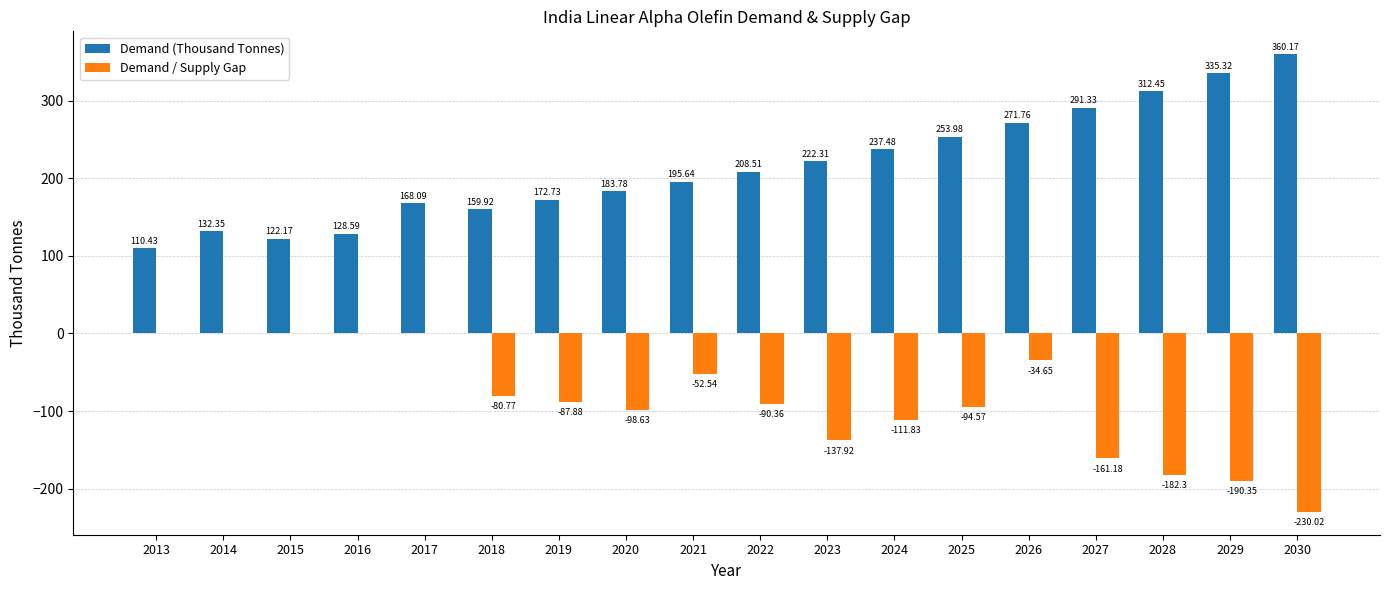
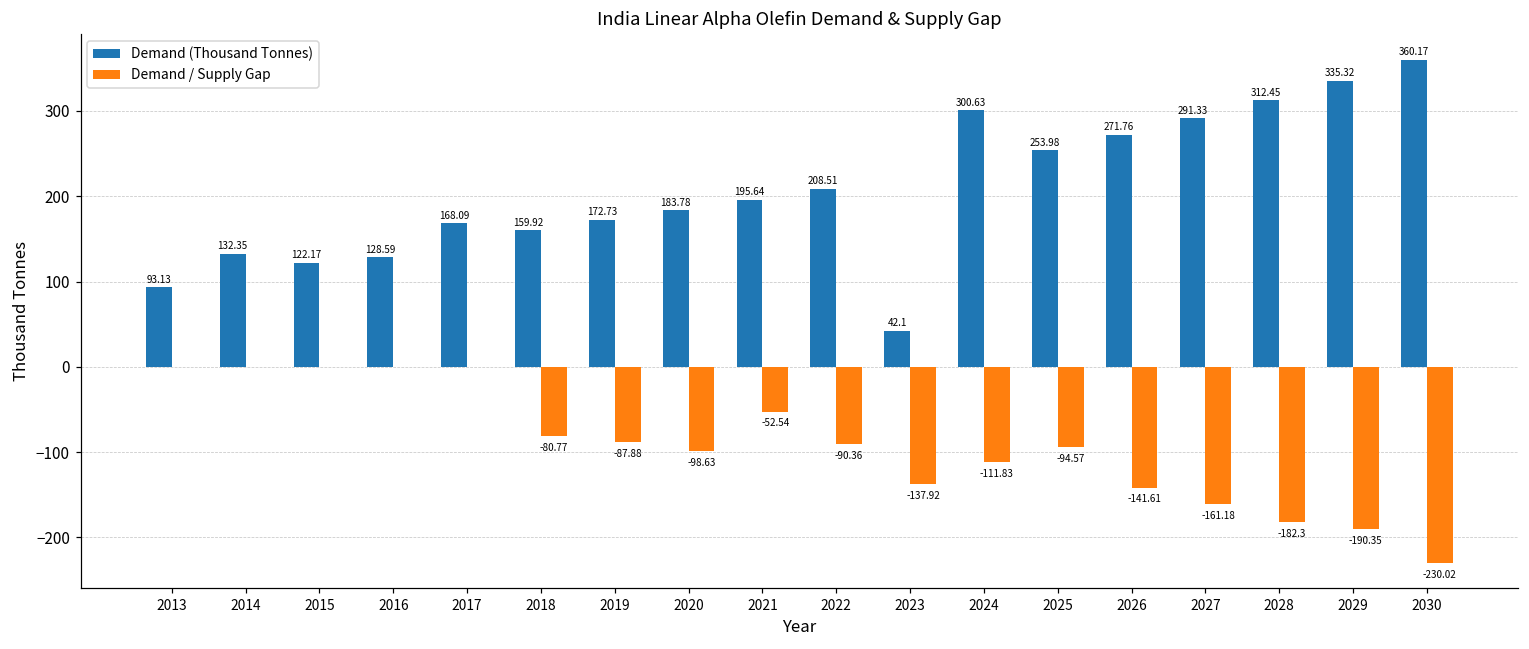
  {
    "Demand (Thousand Tonnes)": {
-     "2013": 110.43,
+     "2013": 93.13,
      "2014": 132.35,
      "2015": 122.17,
      "2016": 128.59,
      "2017": 168.09,
      "2018": 159.92,
      "2019": 172.73,
      "2020": 183.78,
      "2021": 195.64,
      "2022": 208.51,
-     "2023": 222.31,
-     "2024": 237.48,
+     "2023": 42.1,
+     "2024": 300.63,
      "2025": 253.98,
      "2026": 271.76,
      "2027": 291.33,
      "2028": 312.45,
      "2029": 335.32,
      "2030": 360.17
    },
    "Demand / Supply Gap": {
      "2018": -80.77,
      "2019": -87.88,
      "2020": -98.63,
      "2021": -52.54,
      "2022": -90.36,
      "2023": -137.92,
      "2024": -111.83,
      "2025": -94.57,
-     "2026": -34.65,
+     "2026": -141.61,
      "2027": -161.18,
      "2028": -182.3,
      "2029": -190.35,
      "2030": -230.02
    }
  }
